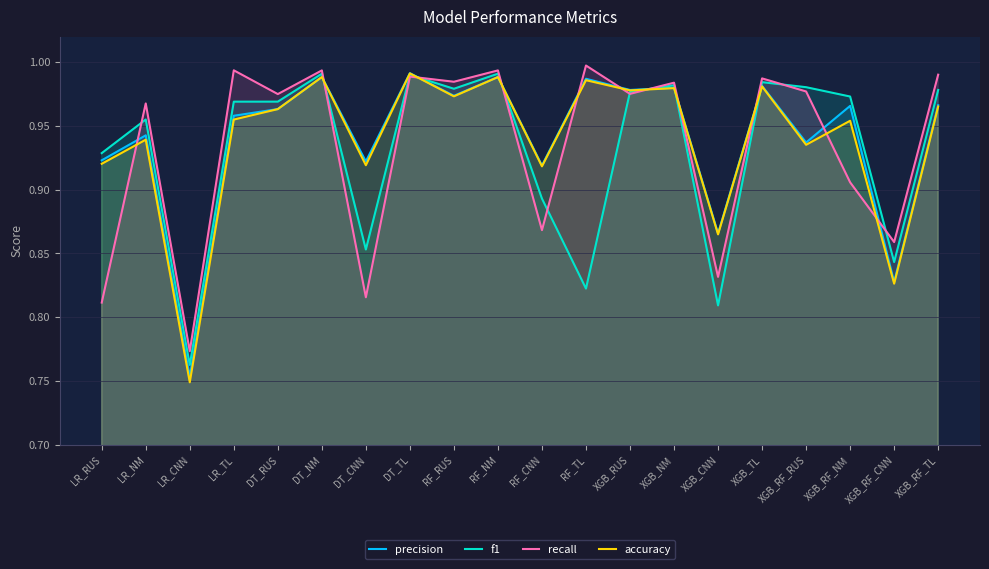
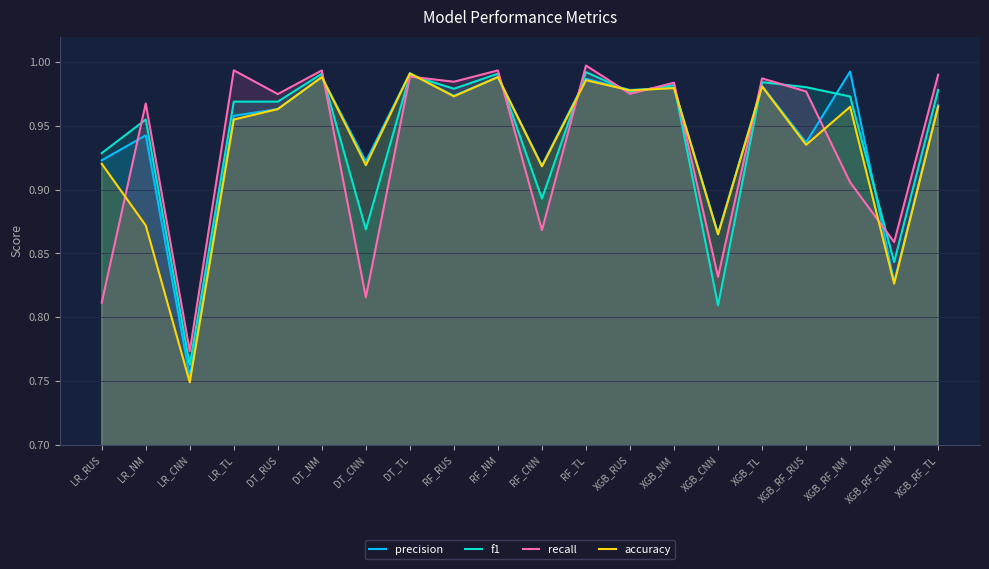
  {
    "precision": {
      "LR_RUS": 0.923,
      "LR_NM": 0.943,
      "LR_CNN": 0.753,
      "LR_TL": 0.958,
      "DT_CNN": 0.922,
-     "XGB_RF_NM": 0.966
+     "XGB_RF_NM": 0.993
    },
    "f1": {
      "LR_RUS": 0.929,
      "LR_NM": 0.955,
      "LR_CNN": 0.762,
      "LR_TL": 0.969,
      "DT_RUS": 0.969,
      "DT_NM": 0.991,
-     "DT_CNN": 0.853,
+     "DT_CNN": 0.869,
      "RF_RUS": 0.979,
      "RF_NM": 0.991,
      "RF_CNN": 0.893,
-     "RF_TL": 0.822,
+     "RF_TL": 0.992,
      "XGB_CNN": 0.809,
      "XGB_TL": 0.984,
      "XGB_RF_RUS": 0.980,
      "XGB_RF_NM": 0.973,
      "XGB_RF_CNN": 0.843,
      "XGB_RF_TL": 0.978
    },
    "recall": {
      "LR_RUS": 0.811,
      "LR_NM": 0.968,
      "LR_CNN": 0.773,
      "LR_TL": 0.994,
      "DT_RUS": 0.975,
      "DT_NM": 0.993,
      "DT_CNN": 0.816,
      "RF_RUS": 0.985,
      "RF_NM": 0.993,
      "RF_CNN": 0.868,
      "RF_TL": 0.997,
      "XGB_CNN": 0.832,
      "XGB_TL": 0.987,
      "XGB_RF_RUS": 0.977,
      "XGB_RF_NM": 0.906,
      "XGB_RF_CNN": 0.859,
      "XGB_RF_TL": 0.990
    },
    "accuracy": {
      "LR_RUS": 0.920,
-     "LR_NM": 0.939,
+     "LR_NM": 0.872,
      "LR_CNN": 0.749,
      "LR_TL": 0.955,
      "DT_CNN": 0.919,
-     "XGB_RF_NM": 0.954
+     "XGB_RF_NM": 0.965
    }
  }
